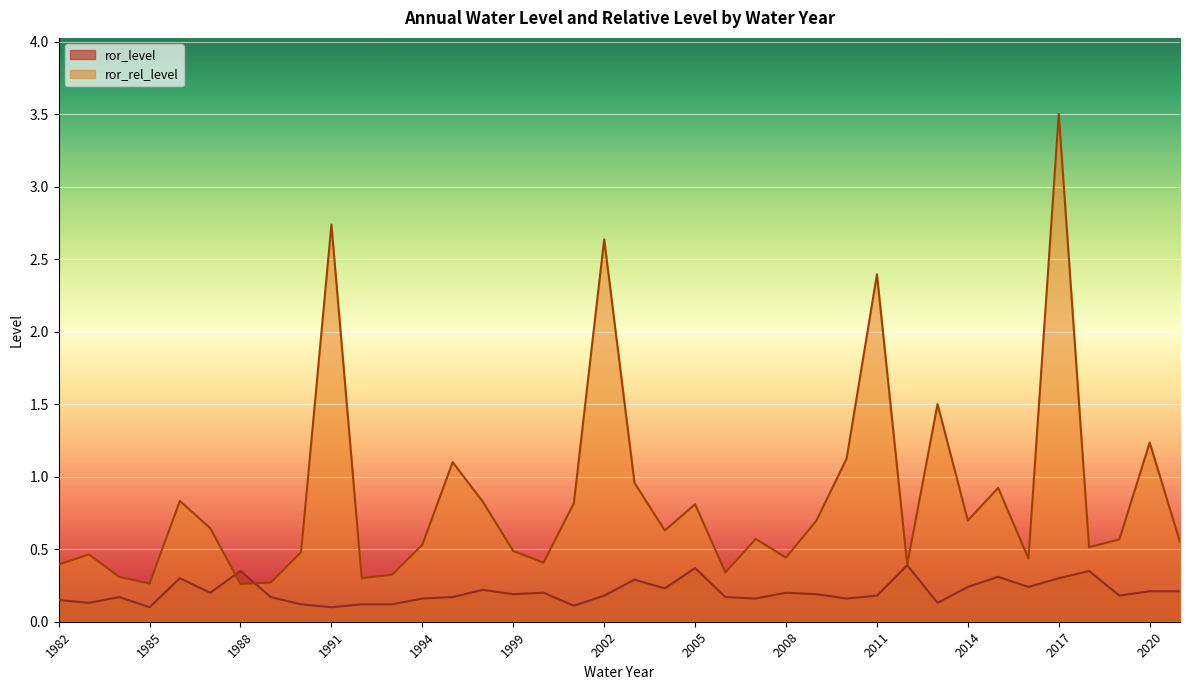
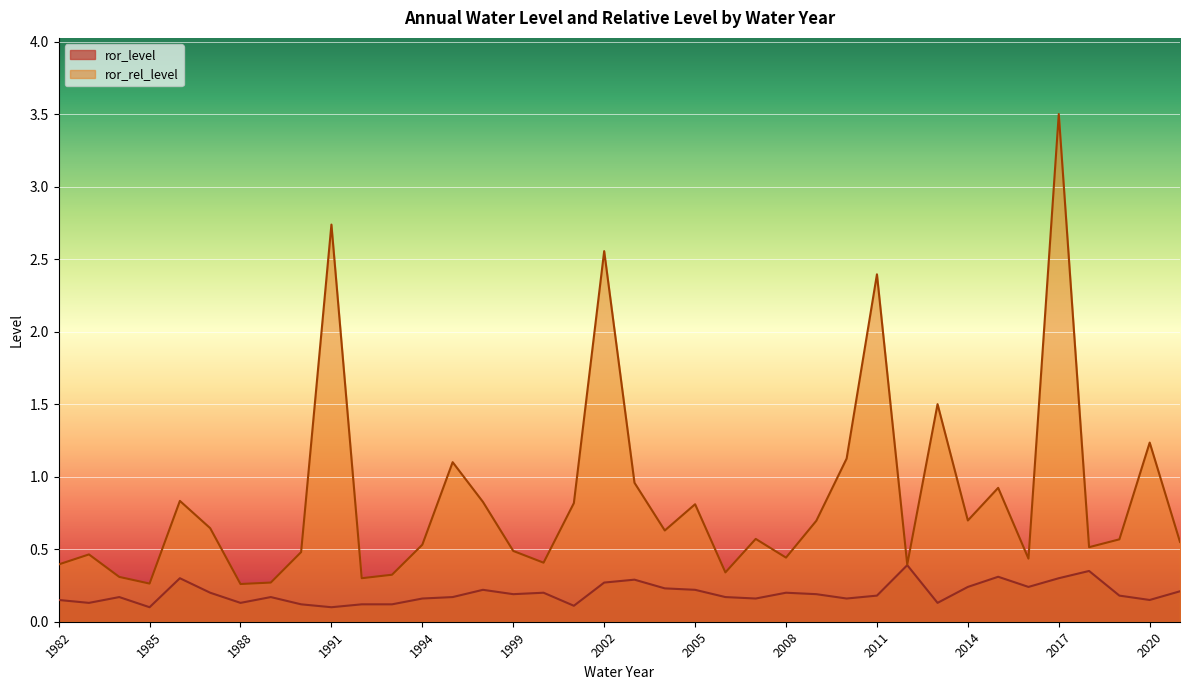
  {
    "ror_level": {
      "1982": 0.15,
      "1985": 0.10,
-     "1988": 0.35,
+     "1988": 0.13,
      "1991": 0.10,
      "1994": 0.16,
      "1999": 0.19,
-     "2002": 0.18,
-     "2005": 0.37,
+     "2002": 0.27,
+     "2005": 0.22,
      "2008": 0.20,
      "2011": 0.18,
      "2014": 0.24,
      "2017": 0.30,
-     "2020": 0.21
+     "2020": 0.15
    },
    "ror_rel_level": {
      "1982": 0.40,
      "1985": 0.26,
      "1988": 0.26,
      "1991": 2.74,
      "1994": 0.53,
      "1999": 0.49,
-     "2002": 2.64,
+     "2002": 2.56,
      "2005": 0.81,
      "2008": 0.44,
      "2011": 2.40,
      "2014": 0.70,
      "2017": 3.50,
      "2020": 1.24
    }
  }
